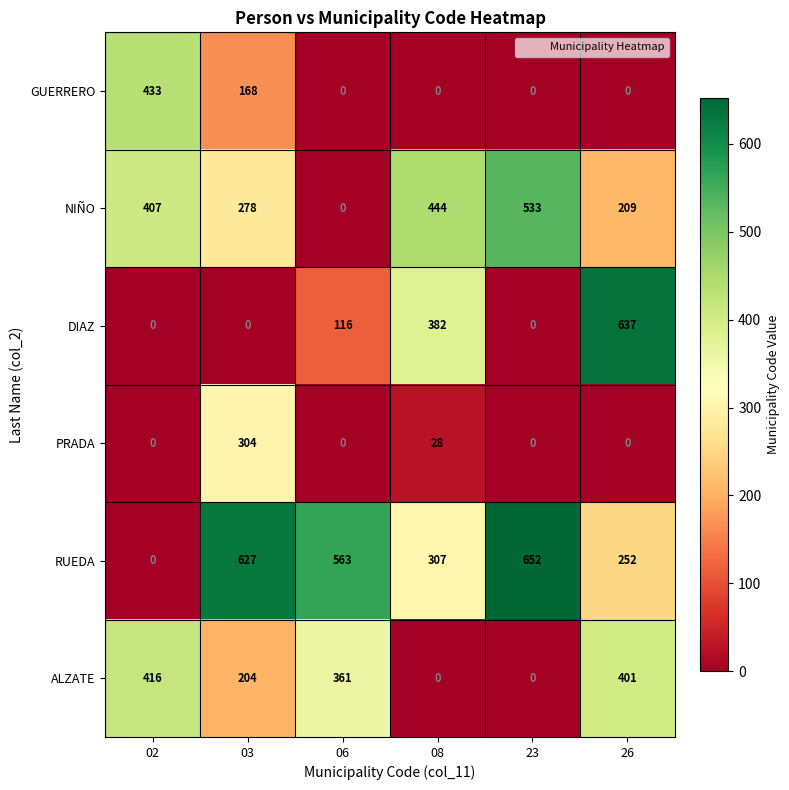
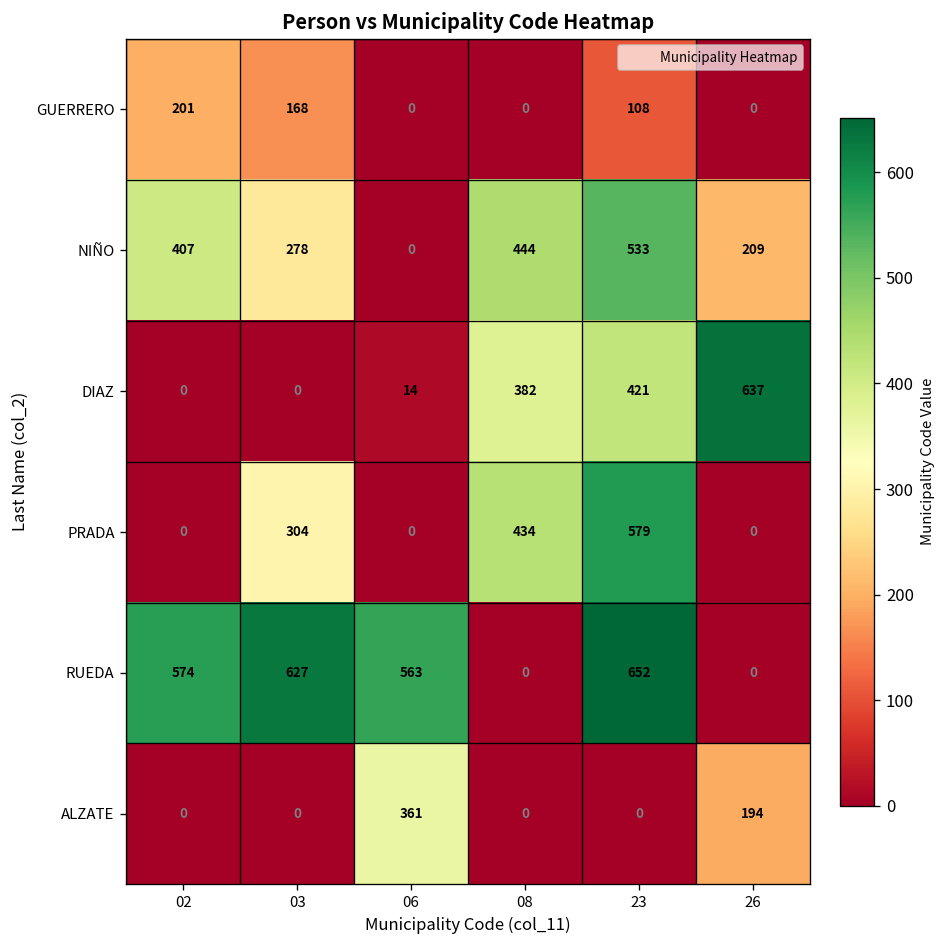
  {
    "GUERRERO": {
-     "02": 433,
+     "02": 201,
      "03": 168,
      "06": 0,
      "08": 0,
-     "23": 0,
+     "23": 108,
      "26": 0
    },
    "NIÑO": {
      "02": 407,
      "03": 278,
      "06": 0,
      "08": 444,
      "23": 533,
      "26": 209
    },
    "DIAZ": {
      "02": 0,
      "03": 0,
-     "06": 116,
+     "06": 14,
      "08": 382,
-     "23": 0,
+     "23": 421,
      "26": 637
    },
    "PRADA": {
      "02": 0,
      "03": 304,
      "06": 0,
-     "08": 28,
-     "23": 0,
+     "08": 434,
+     "23": 579,
      "26": 0
    },
    "RUEDA": {
-     "02": 0,
+     "02": 574,
      "03": 627,
      "06": 563,
-     "08": 307,
+     "08": 0,
      "23": 652,
-     "26": 252
+     "26": 0
    },
    "ALZATE": {
-     "02": 416,
-     "03": 204,
+     "02": 0,
+     "03": 0,
      "06": 361,
      "08": 0,
      "23": 0,
-     "26": 401
+     "26": 194
    }
  }
